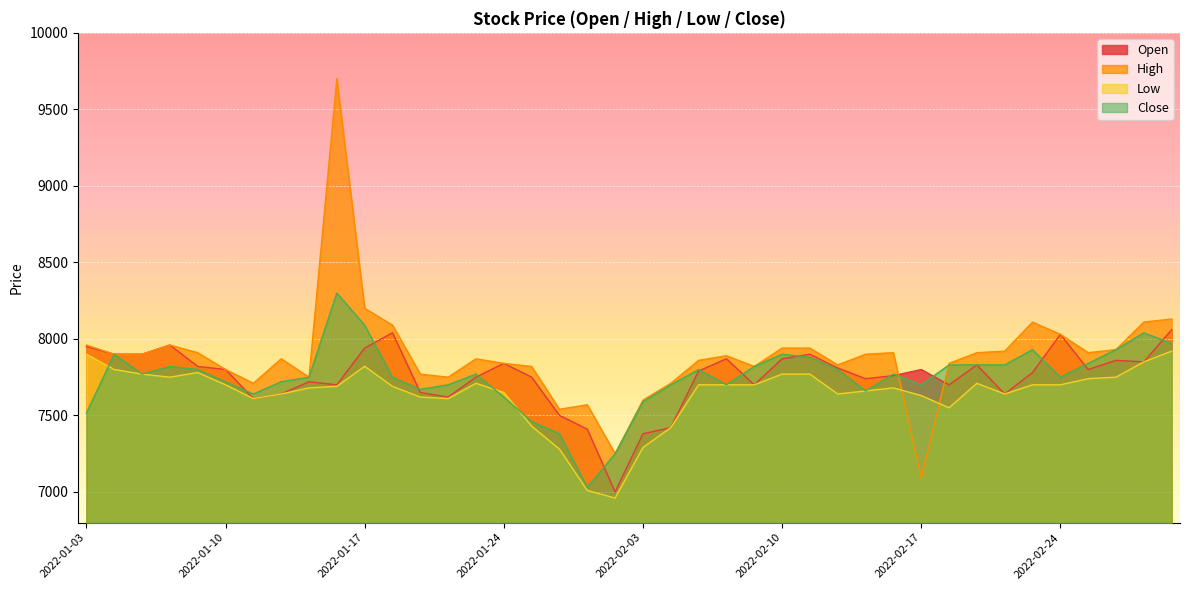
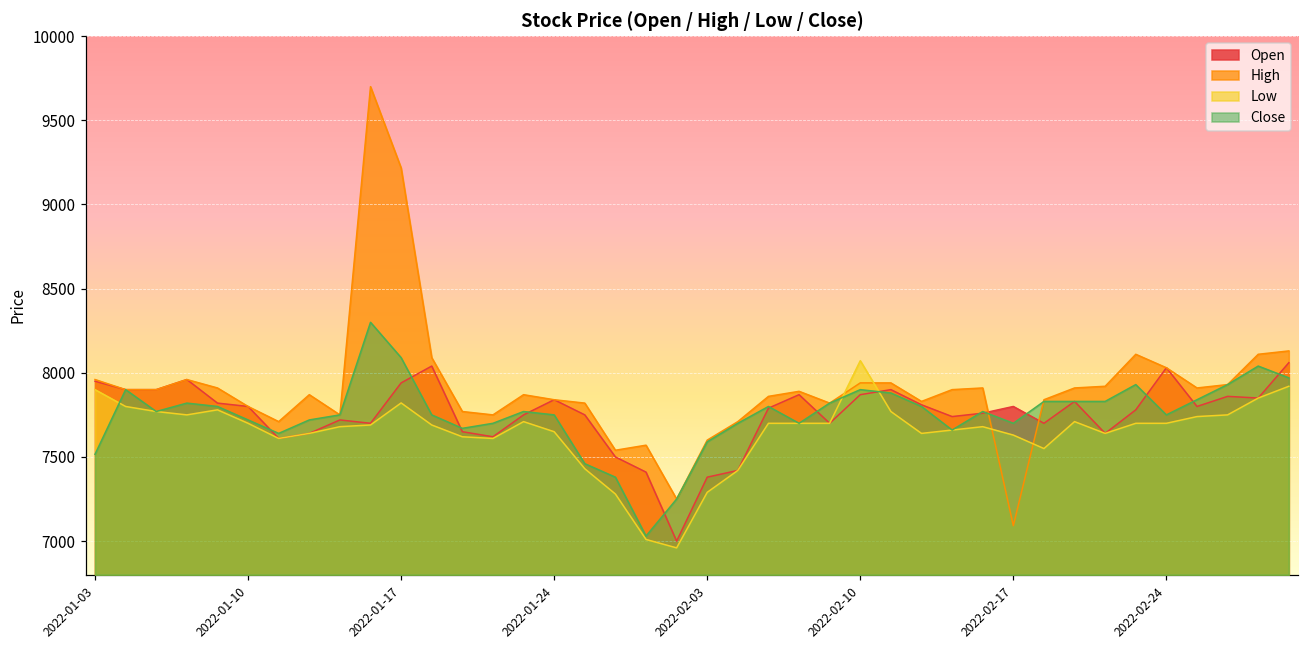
  {
    "Open": {
      "2022-01-17": 7940,
      "2022-02-03": 7380,
      "2022-02-10": 7870,
      "2022-02-17": 7800
    },
    "High": {
-     "2022-01-17": 8200,
+     "2022-01-17": 9220,
      "2022-02-10": 7940,
      "2022-02-17": 7090
    },
    "Low": {
      "2022-01-03": 7900,
      "2022-01-10": 7700,
      "2022-01-17": 7820,
      "2022-01-24": 7650,
      "2022-02-03": 7290,
-     "2022-02-10": 7770,
+     "2022-02-10": 8070,
      "2022-02-17": 7630,
      "2022-02-24": 7700
    },
    "Close": {
      "2022-01-03": 7520,
      "2022-01-10": 7720,
      "2022-01-17": 8090,
-     "2022-01-24": 7620,
+     "2022-01-24": 7750,
      "2022-02-10": 7900,
      "2022-02-17": 7700,
      "2022-02-24": 7750
    }
  }
